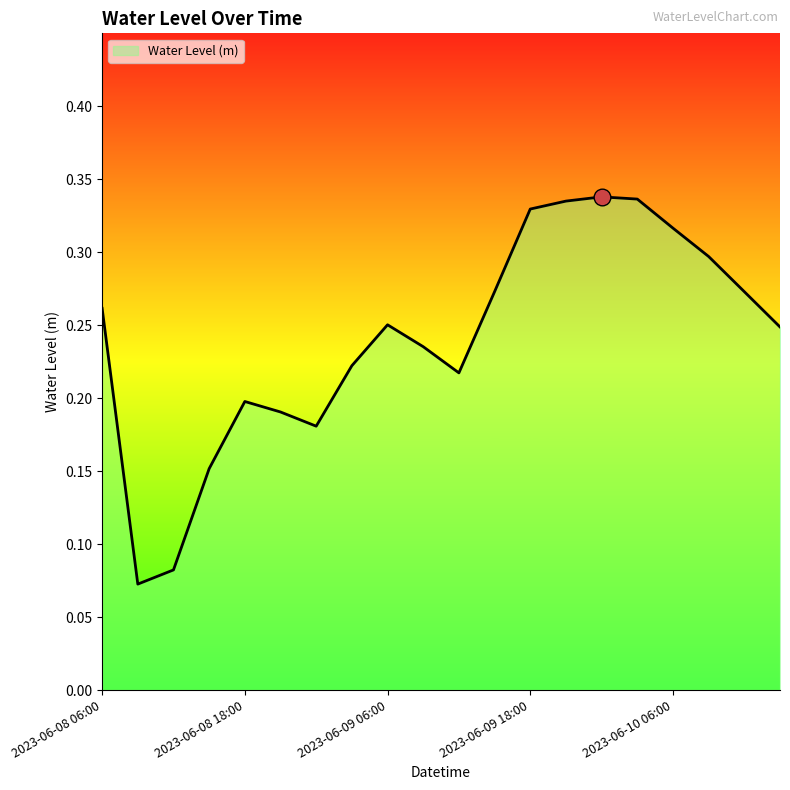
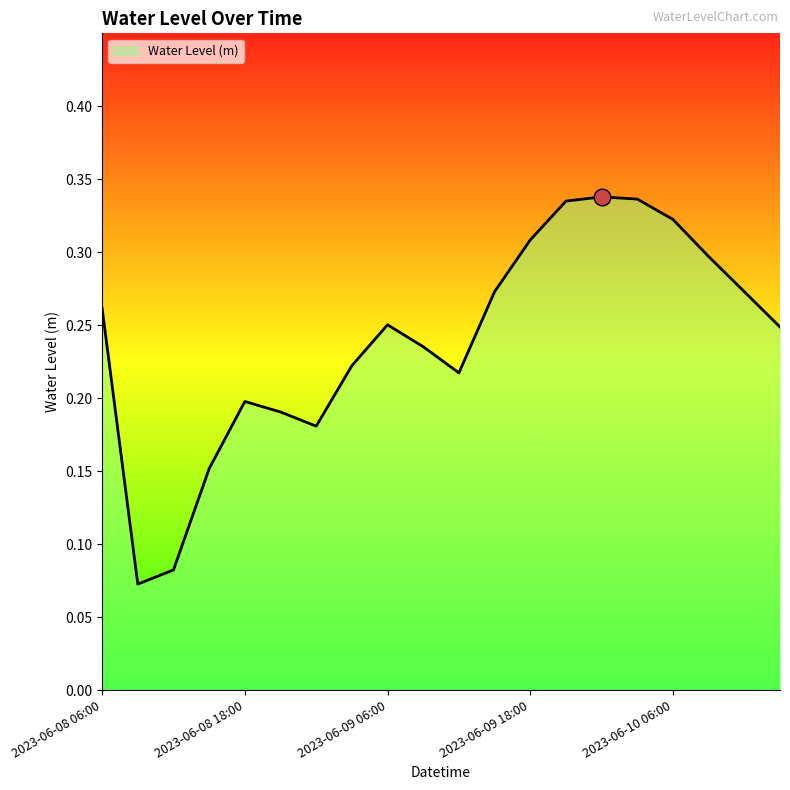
  {
    "Water Level (m)": {
      "2023-06-08 06:00": 0.262,
      "2023-06-08 18:00": 0.198,
      "2023-06-09 06:00": 0.250,
-     "2023-06-09 18:00": 0.330,
-     "2023-06-10 06:00": 0.317
+     "2023-06-09 18:00": 0.308,
+     "2023-06-10 06:00": 0.322
    }
  }
